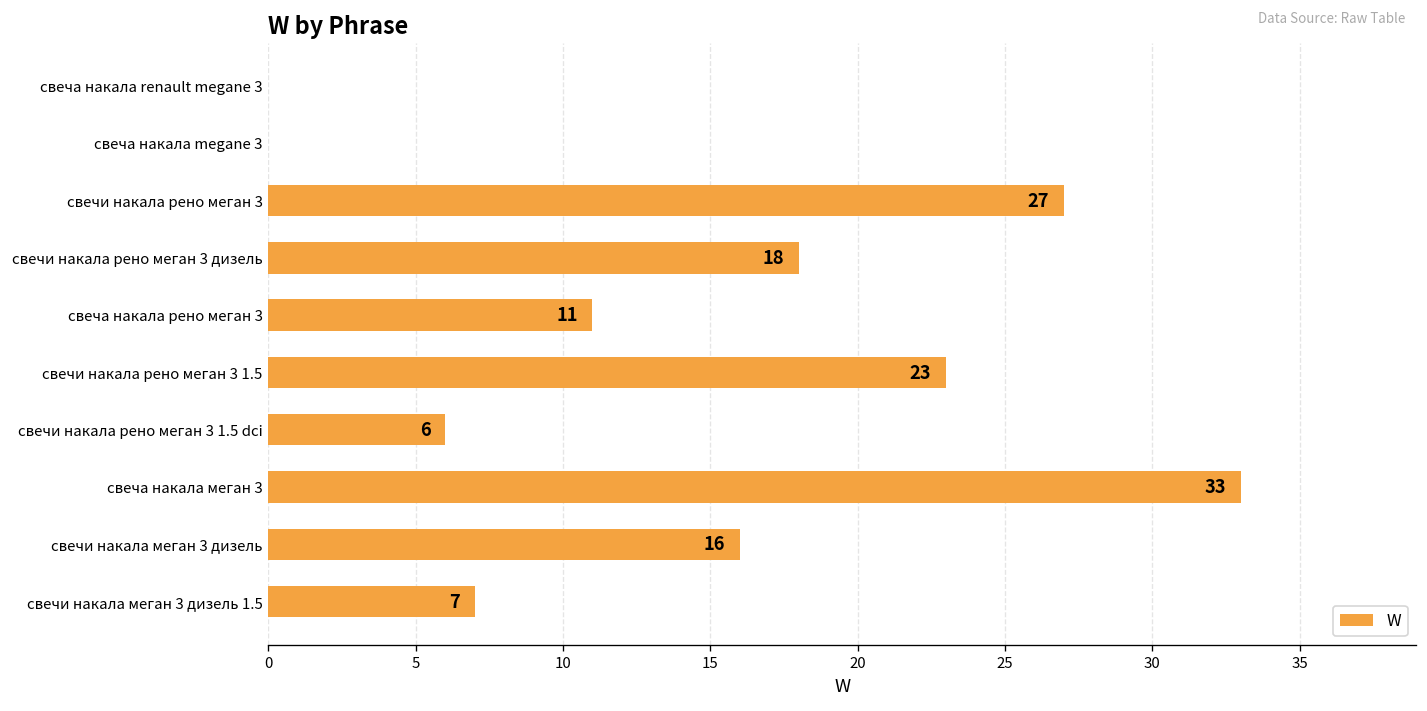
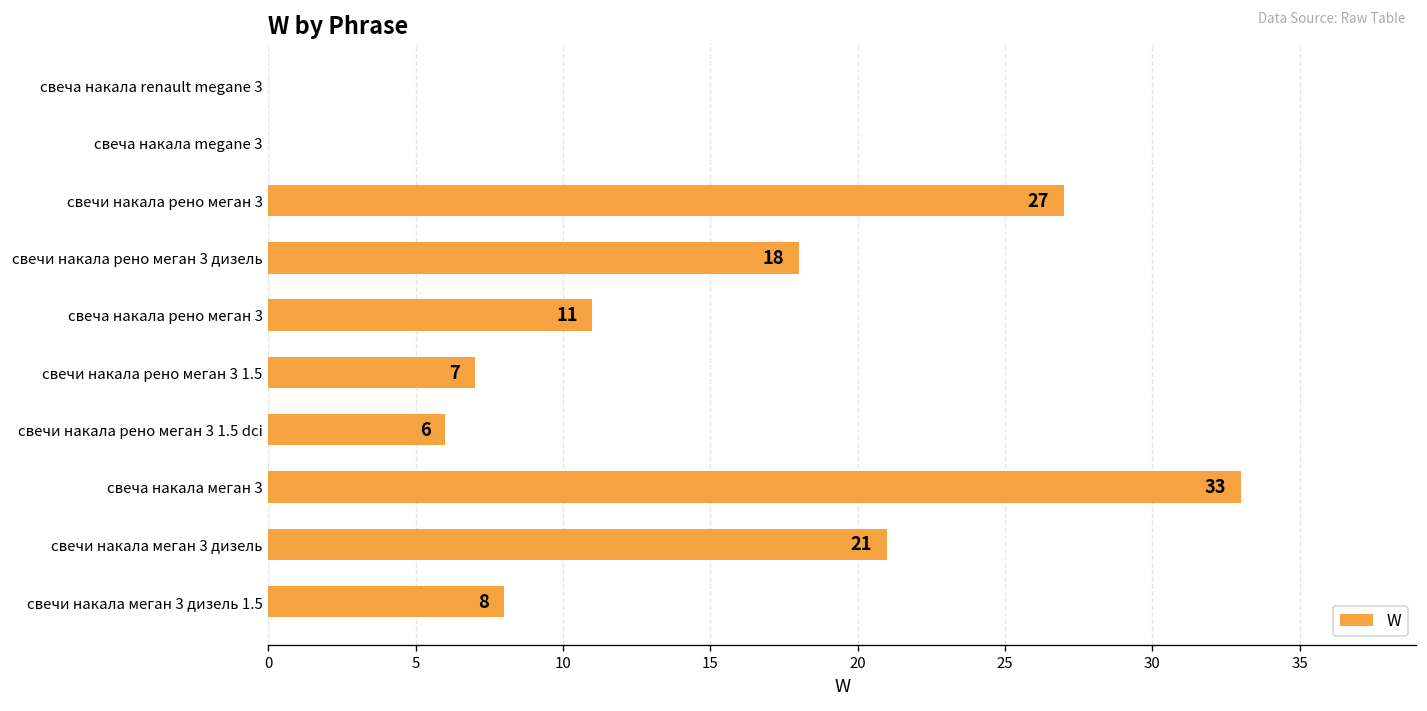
  {
    "свечи накала рено меган 3": 27,
    "свечи накала рено меган 3 дизель": 18,
    "свеча накала рено меган 3": 11,
-   "свечи накала рено меган 3 1.5": 23,
+   "свечи накала рено меган 3 1.5": 7,
    "свечи накала рено меган 3 1.5 dci": 6,
    "свеча накала меган 3": 33,
-   "свечи накала меган 3 дизель": 16,
-   "свечи накала меган 3 дизель 1.5": 7
+   "свечи накала меган 3 дизель": 21,
+   "свечи накала меган 3 дизель 1.5": 8
  }
